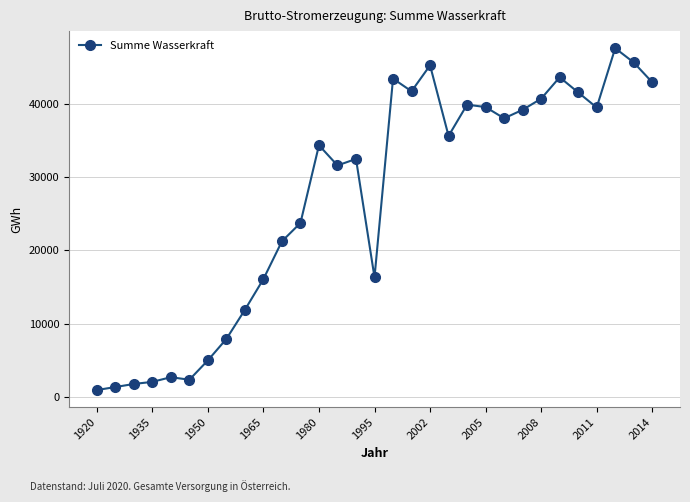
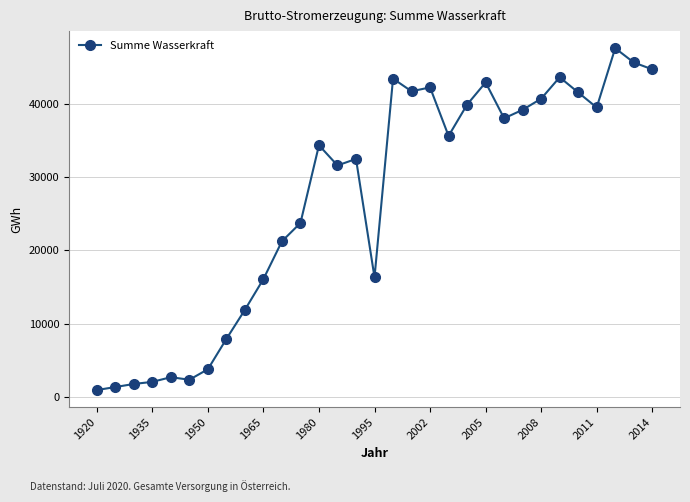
  {
    "1920": 1000,
    "1935": 2000,
-   "1950": 5000,
+   "1950": 4000,
    "1965": 16000,
    "1980": 34000,
    "1995": 16000,
-   "2002": 45000,
-   "2005": 40000,
+   "2002": 42000,
+   "2005": 43000,
    "2008": 41000,
    "2011": 40000,
-   "2014": 43000
+   "2014": 45000
  }
